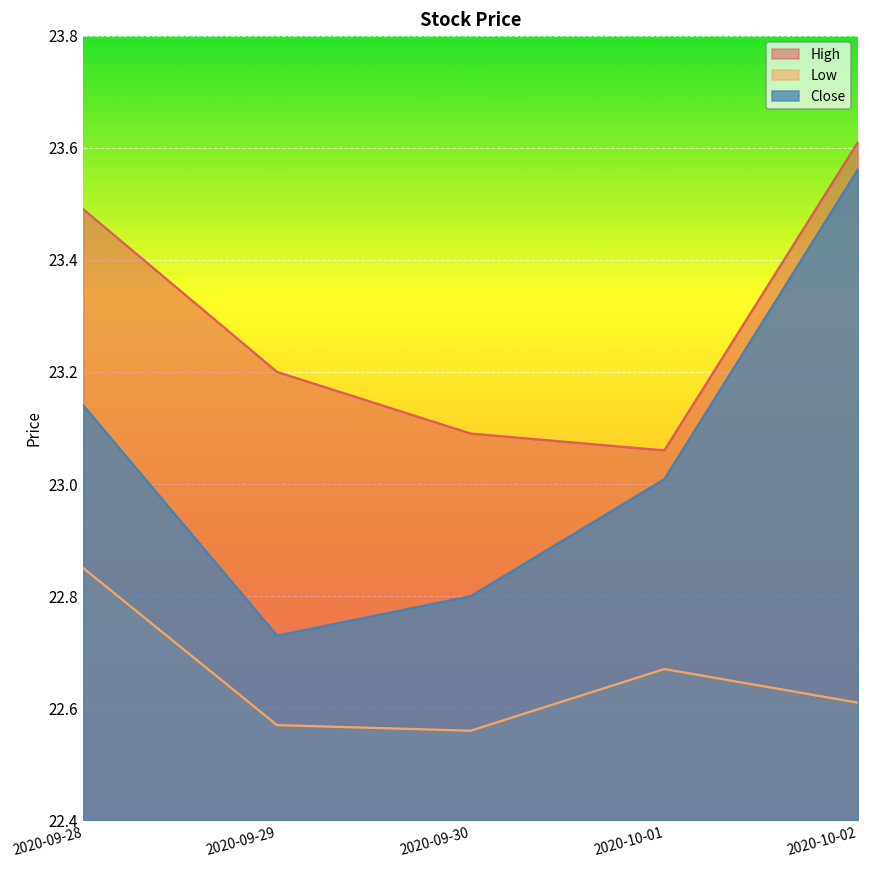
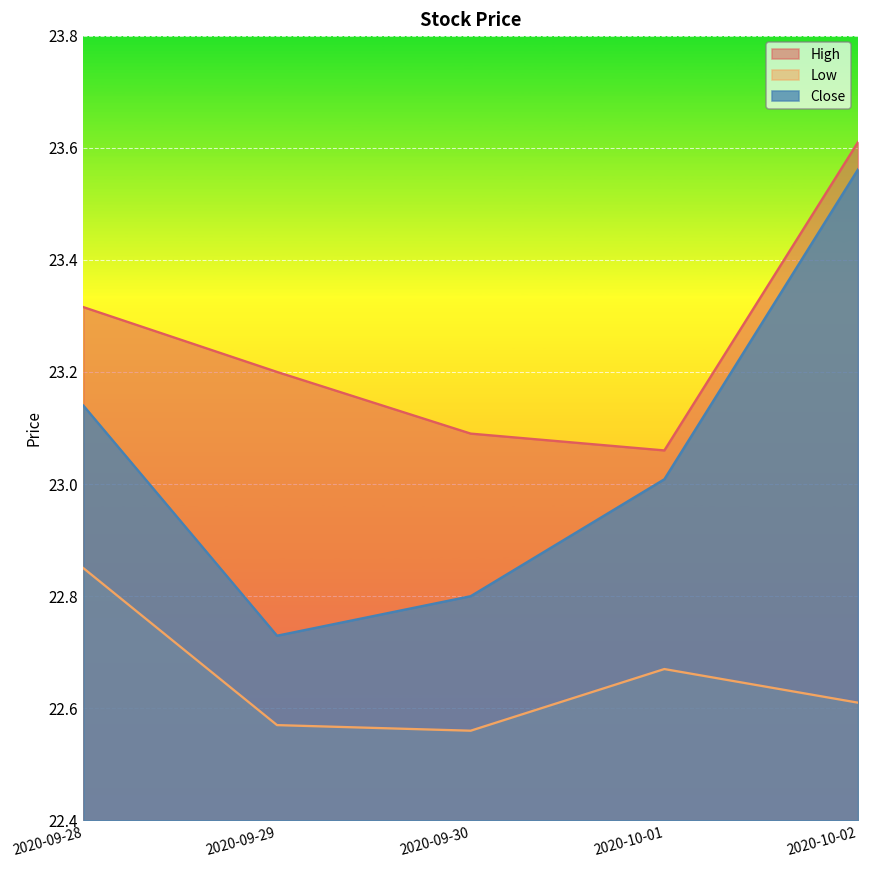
  {
    "High": {
-     "2020-09-28": 23.49,
+     "2020-09-28": 23.32,
      "2020-09-29": 23.20,
      "2020-09-30": 23.09,
      "2020-10-01": 23.06,
      "2020-10-02": 23.61
    },
    "Low": {
      "2020-09-28": 22.85,
      "2020-09-29": 22.57,
      "2020-09-30": 22.56,
      "2020-10-01": 22.67,
      "2020-10-02": 22.61
    },
    "Close": {
      "2020-09-28": 23.14,
      "2020-09-29": 22.73,
      "2020-09-30": 22.80,
      "2020-10-01": 23.01,
      "2020-10-02": 23.56
    }
  }
